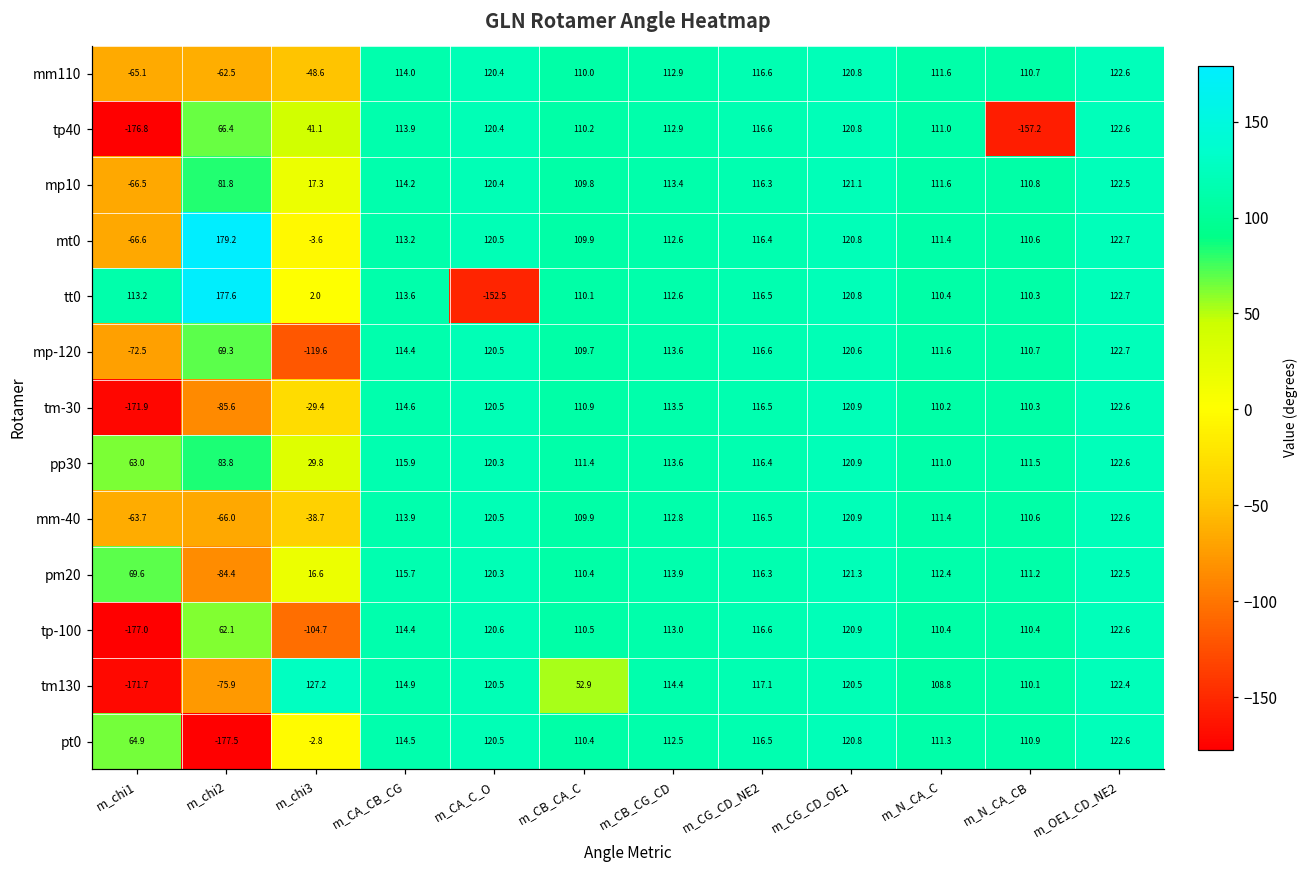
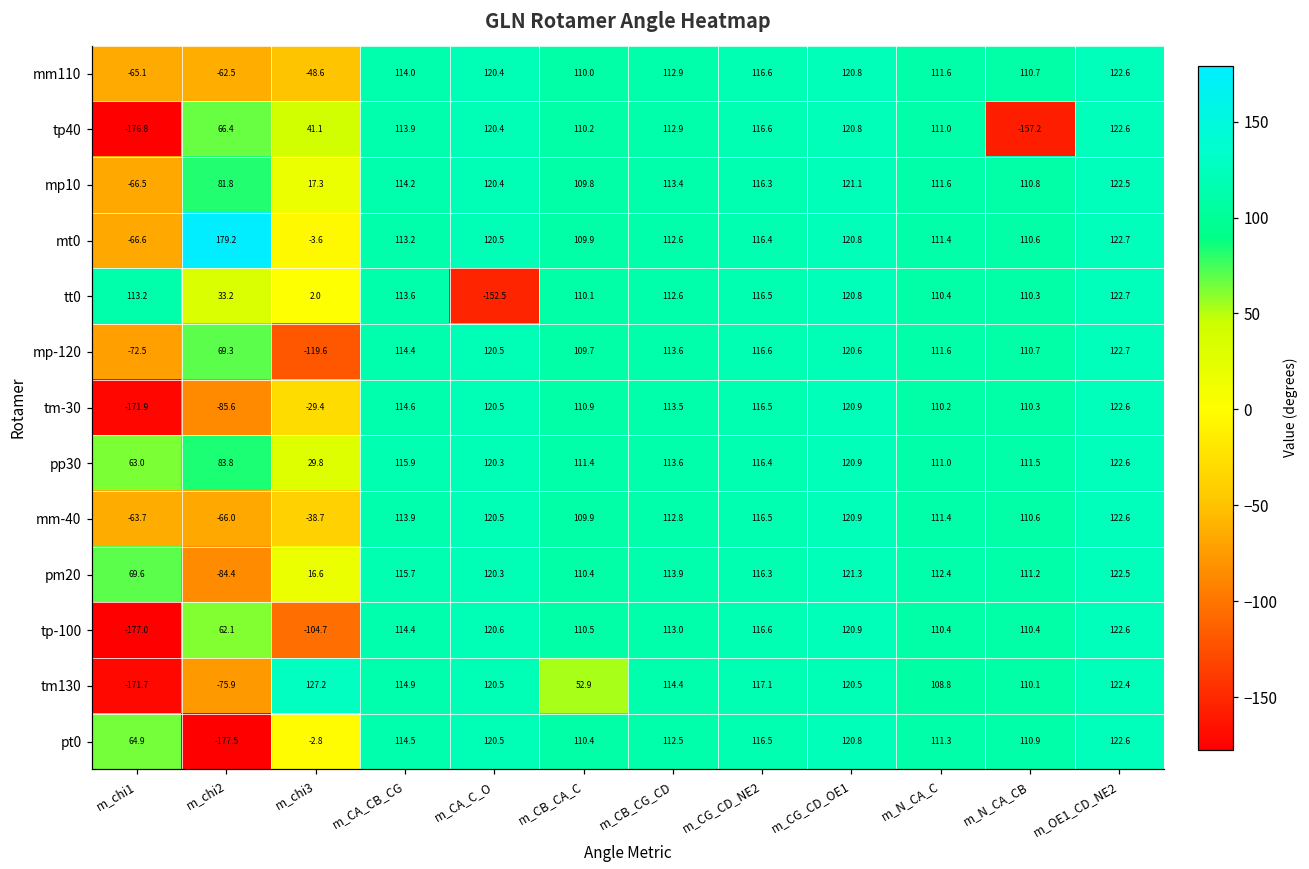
  {
    "mm110": {
      "m_chi1": -65.1,
      "m_chi2": -62.5,
      "m_chi3": -48.6,
      "m_CA_CB_CG": 114.0,
      "m_CA_C_O": 120.4,
      "m_CB_CA_C": 110.0,
      "m_CB_CG_CD": 112.9,
      "m_CG_CD_NE2": 116.6,
      "m_CG_CD_OE1": 120.8,
      "m_N_CA_C": 111.6,
      "m_N_CA_CB": 110.7,
      "m_OE1_CD_NE2": 122.6
    },
    "tp40": {
      "m_chi1": -176.8,
      "m_chi2": 66.4,
      "m_chi3": 41.1,
      "m_CA_CB_CG": 113.9,
      "m_CA_C_O": 120.4,
      "m_CB_CA_C": 110.2,
      "m_CB_CG_CD": 112.9,
      "m_CG_CD_NE2": 116.6,
      "m_CG_CD_OE1": 120.8,
      "m_N_CA_C": 111.0,
      "m_N_CA_CB": -157.2,
      "m_OE1_CD_NE2": 122.6
    },
    "mp10": {
      "m_chi1": -66.5,
      "m_chi2": 81.8,
      "m_chi3": 17.3,
      "m_CA_CB_CG": 114.2,
      "m_CA_C_O": 120.4,
      "m_CB_CA_C": 109.8,
      "m_CB_CG_CD": 113.4,
      "m_CG_CD_NE2": 116.3,
      "m_CG_CD_OE1": 121.1,
      "m_N_CA_C": 111.6,
      "m_N_CA_CB": 110.8,
      "m_OE1_CD_NE2": 122.5
    },
    "mt0": {
      "m_chi1": -66.6,
      "m_chi2": 179.2,
      "m_chi3": -3.6,
      "m_CA_CB_CG": 113.2,
      "m_CA_C_O": 120.5,
      "m_CB_CA_C": 109.9,
      "m_CB_CG_CD": 112.6,
      "m_CG_CD_NE2": 116.4,
      "m_CG_CD_OE1": 120.8,
      "m_N_CA_C": 111.4,
      "m_N_CA_CB": 110.6,
      "m_OE1_CD_NE2": 122.7
    },
    "tt0": {
      "m_chi1": 113.2,
-     "m_chi2": 177.6,
+     "m_chi2": 33.2,
      "m_chi3": 2.0,
      "m_CA_CB_CG": 113.6,
      "m_CA_C_O": -152.5,
      "m_CB_CA_C": 110.1,
      "m_CB_CG_CD": 112.6,
      "m_CG_CD_NE2": 116.5,
      "m_CG_CD_OE1": 120.8,
      "m_N_CA_C": 110.4,
      "m_N_CA_CB": 110.3,
      "m_OE1_CD_NE2": 122.7
    },
    "mp-120": {
      "m_chi1": -72.5,
      "m_chi2": 69.3,
      "m_chi3": -119.6,
      "m_CA_CB_CG": 114.4,
      "m_CA_C_O": 120.5,
      "m_CB_CA_C": 109.7,
      "m_CB_CG_CD": 113.6,
      "m_CG_CD_NE2": 116.6,
      "m_CG_CD_OE1": 120.6,
      "m_N_CA_C": 111.6,
      "m_N_CA_CB": 110.7,
      "m_OE1_CD_NE2": 122.7
    },
    "tm-30": {
      "m_chi1": -171.9,
      "m_chi2": -85.6,
      "m_chi3": -29.4,
      "m_CA_CB_CG": 114.6,
      "m_CA_C_O": 120.5,
      "m_CB_CA_C": 110.9,
      "m_CB_CG_CD": 113.5,
      "m_CG_CD_NE2": 116.5,
      "m_CG_CD_OE1": 120.9,
      "m_N_CA_C": 110.2,
      "m_N_CA_CB": 110.3,
      "m_OE1_CD_NE2": 122.6
    },
    "pp30": {
      "m_chi1": 63.0,
      "m_chi2": 83.8,
      "m_chi3": 29.8,
      "m_CA_CB_CG": 115.9,
      "m_CA_C_O": 120.3,
      "m_CB_CA_C": 111.4,
      "m_CB_CG_CD": 113.6,
      "m_CG_CD_NE2": 116.4,
      "m_CG_CD_OE1": 120.9,
      "m_N_CA_C": 111.0,
      "m_N_CA_CB": 111.5,
      "m_OE1_CD_NE2": 122.6
    },
    "mm-40": {
      "m_chi1": -63.7,
      "m_chi2": -66.0,
      "m_chi3": -38.7,
      "m_CA_CB_CG": 113.9,
      "m_CA_C_O": 120.5,
      "m_CB_CA_C": 109.9,
      "m_CB_CG_CD": 112.8,
      "m_CG_CD_NE2": 116.5,
      "m_CG_CD_OE1": 120.9,
      "m_N_CA_C": 111.4,
      "m_N_CA_CB": 110.6,
      "m_OE1_CD_NE2": 122.6
    },
    "pm20": {
      "m_chi1": 69.6,
      "m_chi2": -84.4,
      "m_chi3": 16.6,
      "m_CA_CB_CG": 115.7,
      "m_CA_C_O": 120.3,
      "m_CB_CA_C": 110.4,
      "m_CB_CG_CD": 113.9,
      "m_CG_CD_NE2": 116.3,
      "m_CG_CD_OE1": 121.3,
      "m_N_CA_C": 112.4,
      "m_N_CA_CB": 111.2,
      "m_OE1_CD_NE2": 122.5
    },
    "tp-100": {
      "m_chi1": -177.0,
      "m_chi2": 62.1,
      "m_chi3": -104.7,
      "m_CA_CB_CG": 114.4,
      "m_CA_C_O": 120.6,
      "m_CB_CA_C": 110.5,
      "m_CB_CG_CD": 113.0,
      "m_CG_CD_NE2": 116.6,
      "m_CG_CD_OE1": 120.9,
      "m_N_CA_C": 110.4,
      "m_N_CA_CB": 110.4,
      "m_OE1_CD_NE2": 122.6
    },
    "tm130": {
      "m_chi1": -171.7,
      "m_chi2": -75.9,
      "m_chi3": 127.2,
      "m_CA_CB_CG": 114.9,
      "m_CA_C_O": 120.5,
      "m_CB_CA_C": 52.9,
      "m_CB_CG_CD": 114.4,
      "m_CG_CD_NE2": 117.1,
      "m_CG_CD_OE1": 120.5,
      "m_N_CA_C": 108.8,
      "m_N_CA_CB": 110.1,
      "m_OE1_CD_NE2": 122.4
    },
    "pt0": {
      "m_chi1": 64.9,
      "m_chi2": -177.5,
      "m_chi3": -2.8,
      "m_CA_CB_CG": 114.5,
      "m_CA_C_O": 120.5,
      "m_CB_CA_C": 110.4,
      "m_CB_CG_CD": 112.5,
      "m_CG_CD_NE2": 116.5,
      "m_CG_CD_OE1": 120.8,
      "m_N_CA_C": 111.3,
      "m_N_CA_CB": 110.9,
      "m_OE1_CD_NE2": 122.6
    }
  }
